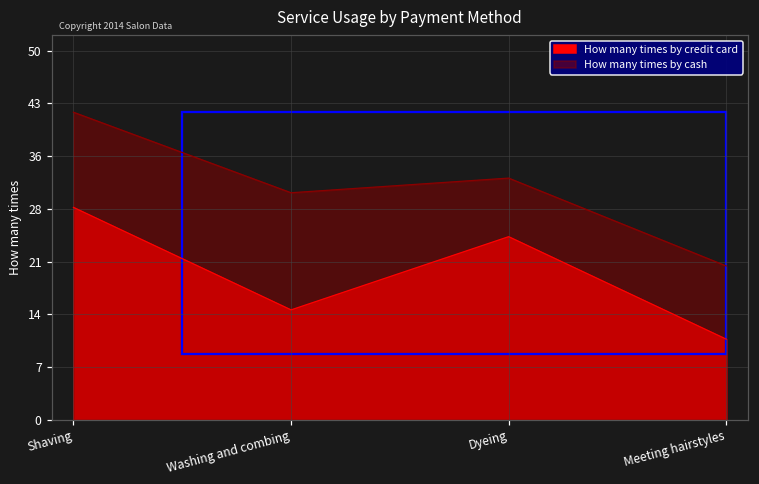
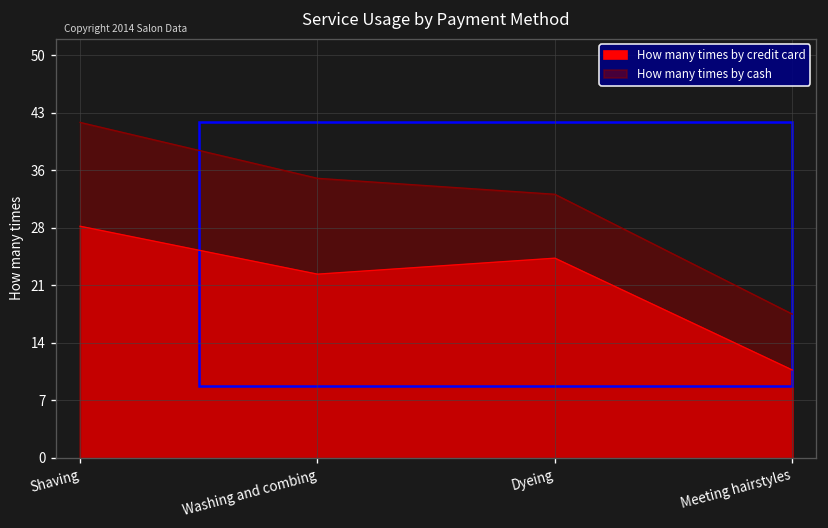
  {
    "How many times by credit card": {
      "Shaving": 29,
-     "Washing and combing": 15,
+     "Washing and combing": 23,
      "Dyeing": 25,
      "Meeting hairstyles": 11
    },
    "How many times by cash": {
      "Shaving": 42,
-     "Washing and combing": 31,
+     "Washing and combing": 35,
      "Dyeing": 33,
-     "Meeting hairstyles": 21
+     "Meeting hairstyles": 18
    }
  }
